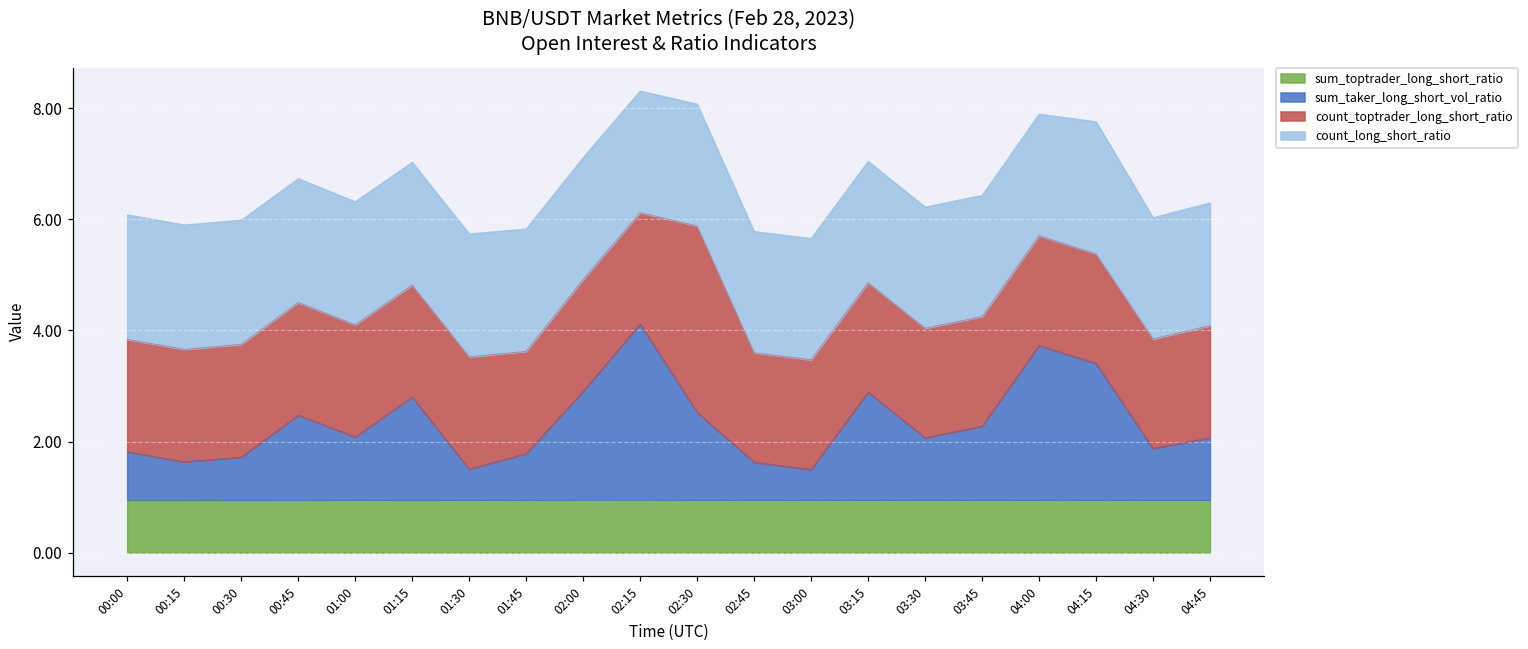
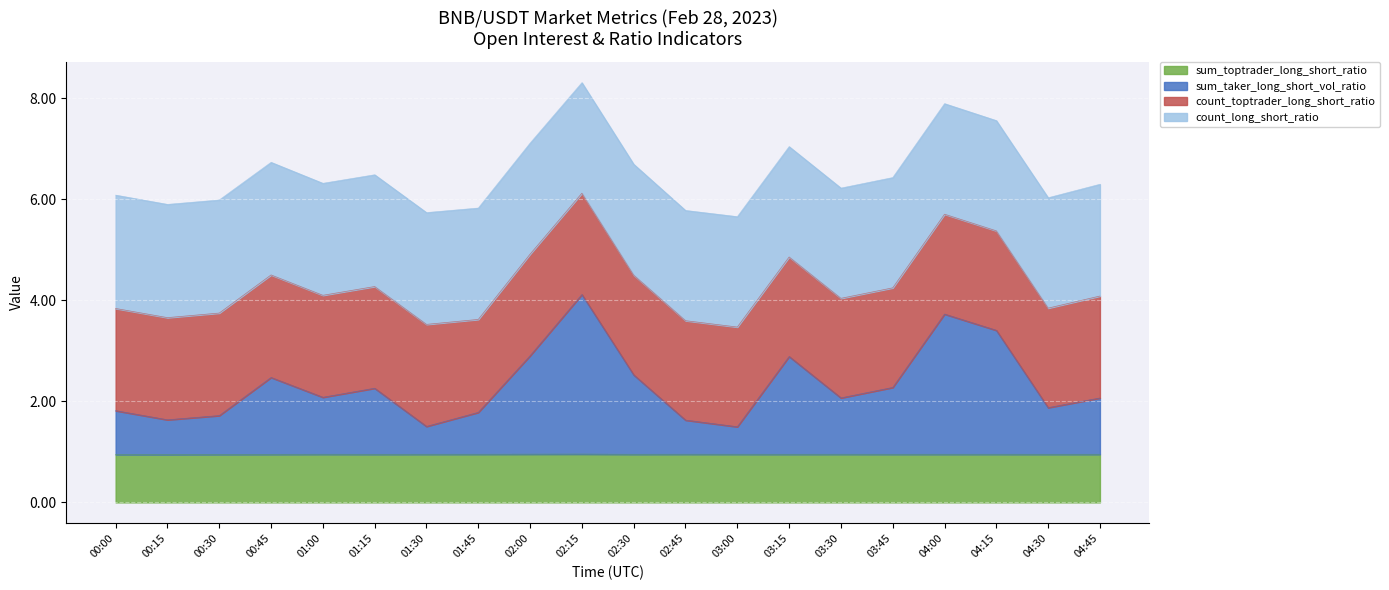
  {
    "sum_toptrader_long_short_ratio": {
      "00:00": 0.9,
      "00:15": 0.9,
      "00:30": 0.9,
      "00:45": 1.0,
      "01:00": 1.0,
      "01:15": 1.0,
      "01:30": 1.0,
      "01:45": 1.0,
      "02:00": 1.0,
      "02:15": 1.0,
      "02:30": 1.0,
      "02:45": 1.0,
      "03:00": 1.0,
      "03:15": 1.0,
      "03:30": 1.0,
      "03:45": 1.0,
      "04:00": 1.0,
      "04:15": 1.0,
      "04:30": 1.0,
      "04:45": 1.0
    },
    "sum_taker_long_short_vol_ratio": {
      "00:00": 0.9,
      "00:15": 0.7,
      "00:30": 0.8,
      "00:45": 1.5,
      "01:00": 1.1,
-     "01:15": 1.9,
+     "01:15": 1.3,
      "01:30": 0.6,
      "01:45": 0.8,
      "02:00": 1.9,
      "02:15": 3.2,
      "02:30": 1.6,
      "02:45": 0.7,
      "03:00": 0.5,
      "03:15": 1.9,
      "03:30": 1.1,
      "03:45": 1.3,
      "04:00": 2.8,
      "04:15": 2.5,
      "04:30": 0.9,
      "04:45": 1.1
    },
    "count_toptrader_long_short_ratio": {
      "00:00": 2.0,
      "00:15": 2.0,
      "00:30": 2.0,
      "00:45": 2.0,
      "01:00": 2.0,
      "01:15": 2.0,
      "01:30": 2.0,
      "01:45": 1.8,
      "02:00": 2.0,
      "02:15": 2.0,
-     "02:30": 3.4,
+     "02:30": 2.0,
      "02:45": 2.0,
      "03:00": 2.0,
      "03:15": 2.0,
      "03:30": 2.0,
      "03:45": 2.0,
      "04:00": 2.0,
      "04:15": 2.0,
      "04:30": 2.0,
      "04:45": 2.0
    },
    "count_long_short_ratio": {
      "00:00": 2.2,
      "00:15": 2.2,
      "00:30": 2.2,
      "00:45": 2.2,
      "01:00": 2.2,
      "01:15": 2.2,
      "01:30": 2.2,
      "01:45": 2.2,
      "02:00": 2.2,
      "02:15": 2.2,
      "02:30": 2.2,
      "02:45": 2.2,
      "03:00": 2.2,
      "03:15": 2.2,
      "03:30": 2.2,
      "03:45": 2.2,
      "04:00": 2.2,
-     "04:15": 2.4,
+     "04:15": 2.2,
      "04:30": 2.2,
      "04:45": 2.2
    }
  }
